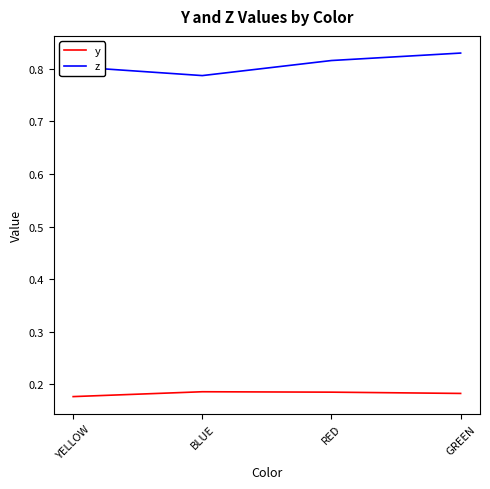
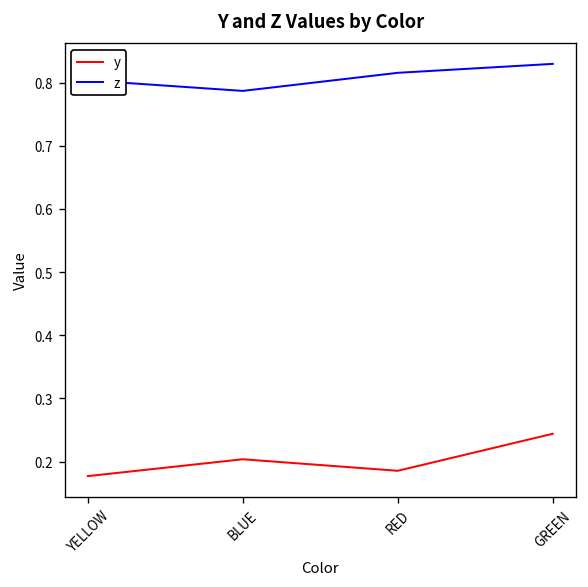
  {
    "y": {
      "YELLOW": 0.18,
-     "BLUE": 0.19,
+     "BLUE": 0.20,
      "RED": 0.19,
-     "GREEN": 0.18
+     "GREEN": 0.24
    },
    "z": {
      "BLUE": 0.79,
      "RED": 0.82,
      "GREEN": 0.83
    }
  }
